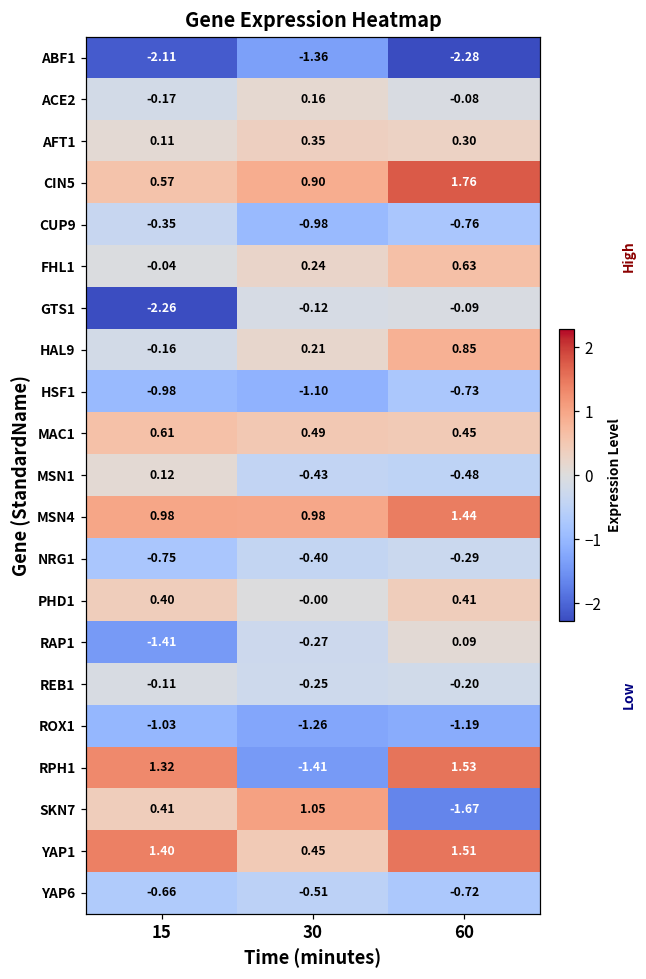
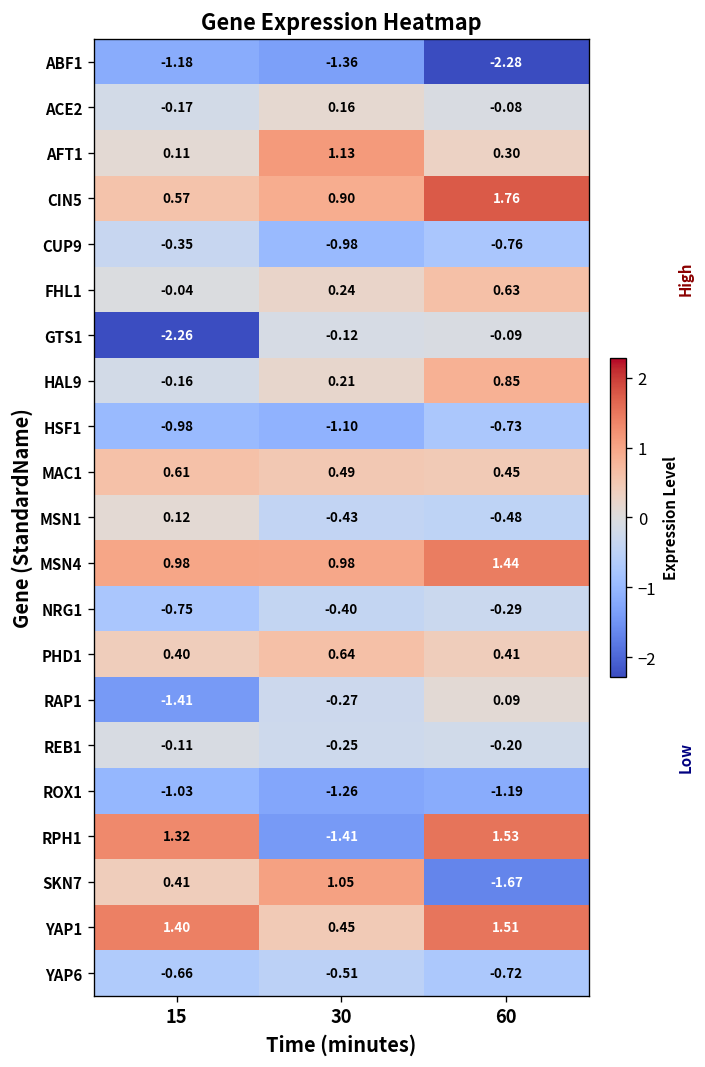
  {
    "ABF1": {
-     "15": -2.11,
+     "15": -1.18,
      "30": -1.36,
      "60": -2.28
    },
    "ACE2": {
      "15": -0.17,
      "30": 0.16,
      "60": -0.08
    },
    "AFT1": {
      "15": 0.11,
-     "30": 0.35,
+     "30": 1.13,
      "60": 0.30
    },
    "CIN5": {
      "15": 0.57,
      "30": 0.90,
      "60": 1.76
    },
    "CUP9": {
      "15": -0.35,
      "30": -0.98,
      "60": -0.76
    },
    "FHL1": {
      "15": -0.04,
      "30": 0.24,
      "60": 0.63
    },
    "GTS1": {
      "15": -2.26,
      "30": -0.12,
      "60": -0.09
    },
    "HAL9": {
      "15": -0.16,
      "30": 0.21,
      "60": 0.85
    },
    "HSF1": {
      "15": -0.98,
      "30": -1.10,
      "60": -0.73
    },
    "MAC1": {
      "15": 0.61,
      "30": 0.49,
      "60": 0.45
    },
    "MSN1": {
      "15": 0.12,
      "30": -0.43,
      "60": -0.48
    },
    "MSN4": {
      "15": 0.98,
      "30": 0.98,
      "60": 1.44
    },
    "NRG1": {
      "15": -0.75,
      "30": -0.40,
      "60": -0.29
    },
    "PHD1": {
      "15": 0.40,
-     "30": -0.00,
+     "30": 0.64,
      "60": 0.41
    },
    "RAP1": {
      "15": -1.41,
      "30": -0.27,
      "60": 0.09
    },
    "REB1": {
      "15": -0.11,
      "30": -0.25,
      "60": -0.20
    },
    "ROX1": {
      "15": -1.03,
      "30": -1.26,
      "60": -1.19
    },
    "RPH1": {
      "15": 1.32,
      "30": -1.41,
      "60": 1.53
    },
    "SKN7": {
      "15": 0.41,
      "30": 1.05,
      "60": -1.67
    },
    "YAP1": {
      "15": 1.40,
      "30": 0.45,
      "60": 1.51
    },
    "YAP6": {
      "15": -0.66,
      "30": -0.51,
      "60": -0.72
    }
  }
